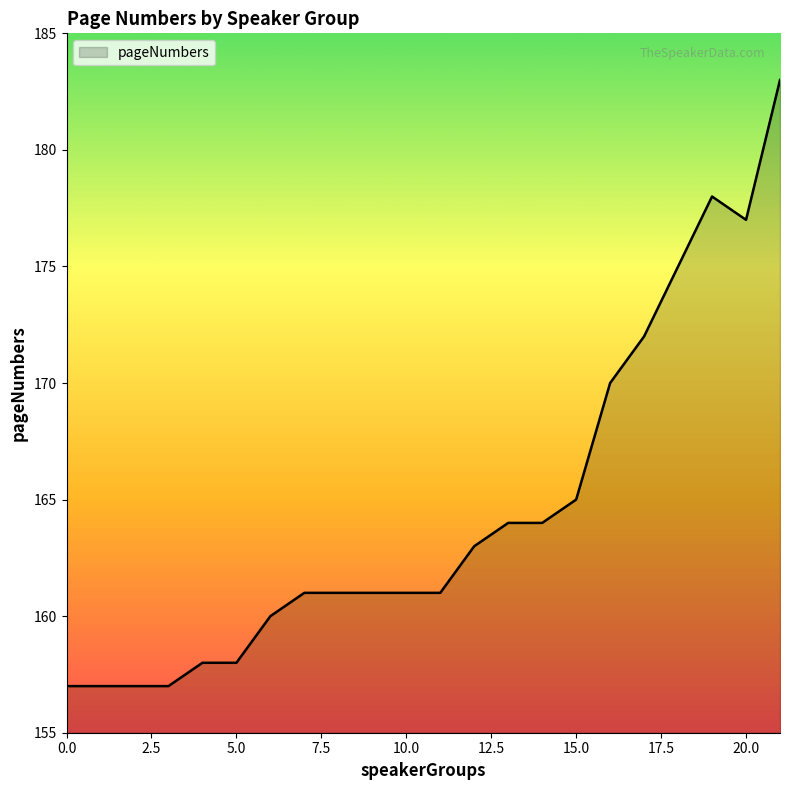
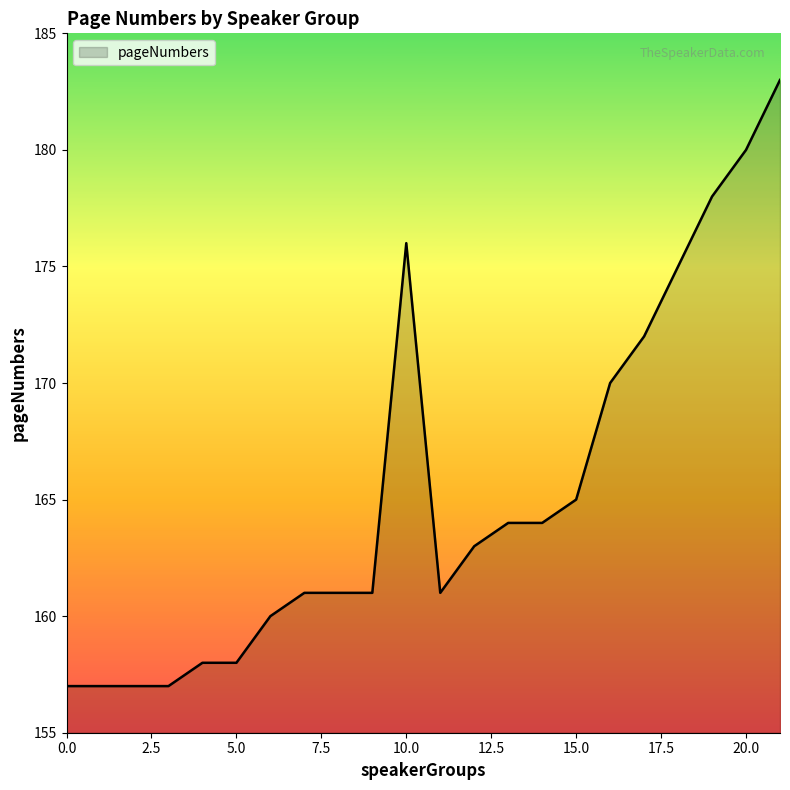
  {
    "0.0": 157,
    "5.0": 158,
-   "10.0": 161,
+   "10.0": 176,
    "15.0": 165,
-   "20.0": 177
+   "20.0": 180
  }
